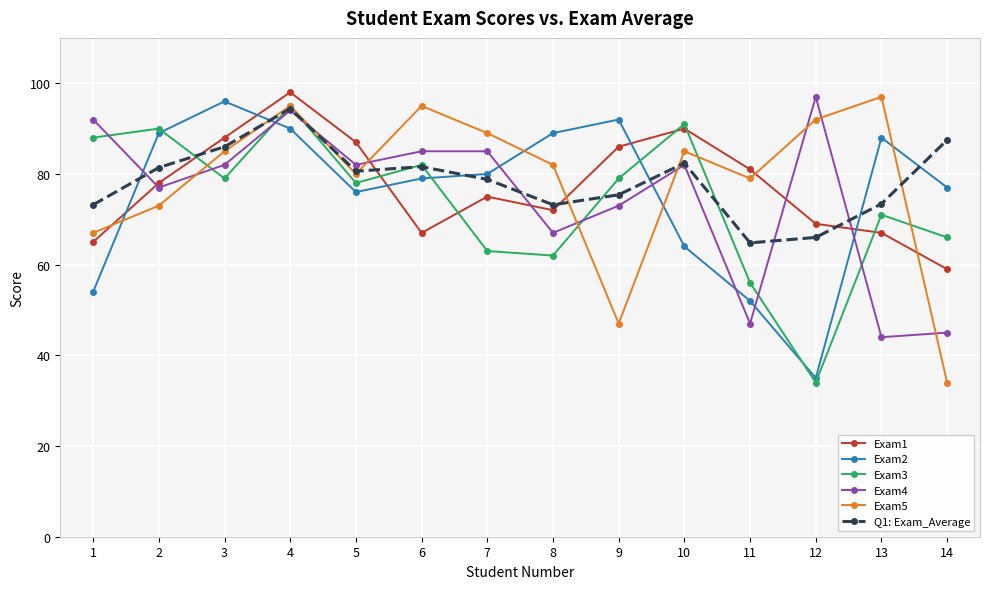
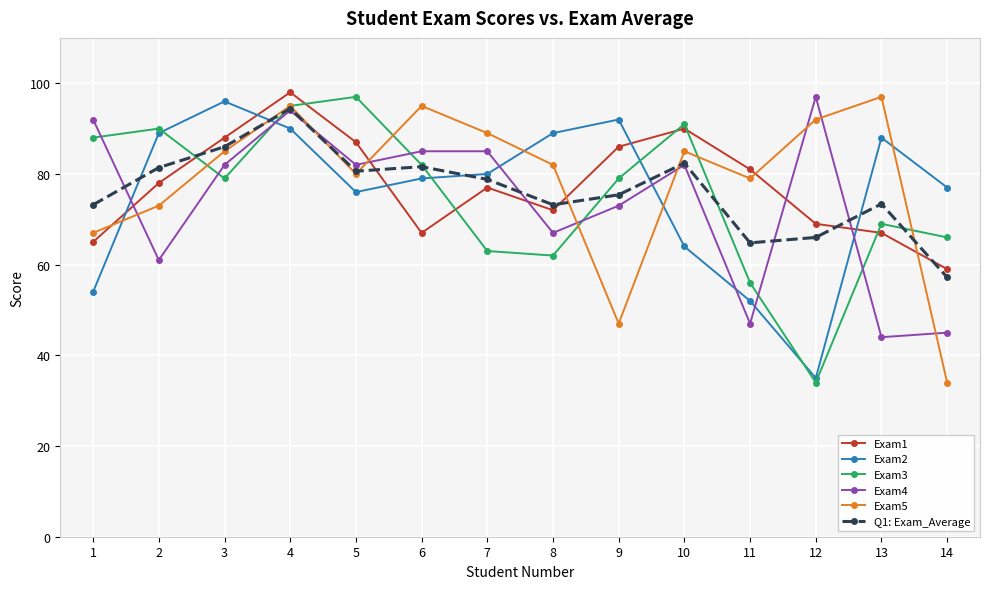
  {
    "Exam1": {
      "1": 65,
      "2": 78,
      "3": 88,
      "4": 98,
      "5": 87,
      "6": 67,
-     "7": 75,
+     "7": 77,
      "8": 72,
      "9": 86,
      "10": 90,
      "11": 81,
      "12": 69,
      "13": 67,
      "14": 59
    },
    "Exam2": {
      "1": 54,
      "2": 89,
      "3": 96,
      "4": 90,
      "5": 76,
      "6": 79,
      "7": 80,
      "8": 89,
      "9": 92,
      "10": 64,
      "11": 52,
      "12": 35,
      "13": 88,
      "14": 77
    },
    "Exam3": {
      "1": 88,
      "2": 90,
      "3": 79,
-     "5": 78,
+     "5": 97,
      "7": 63,
      "8": 62,
      "9": 79,
      "10": 91,
      "11": 56,
      "12": 34,
-     "13": 71,
+     "13": 69,
      "14": 66
    },
    "Exam4": {
      "1": 92,
-     "2": 77,
+     "2": 61,
      "3": 82,
      "5": 82,
      "6": 85,
      "7": 85,
      "8": 67,
      "9": 73,
      "11": 47,
      "12": 97,
      "13": 44,
      "14": 45
    },
    "Exam5": {
      "1": 67,
      "2": 73,
      "3": 85,
      "5": 80,
      "6": 95,
      "7": 89,
      "8": 82,
      "9": 47,
      "10": 85,
      "11": 79,
      "12": 92,
      "13": 97,
      "14": 34
    },
    "Q1: Exam_Average": {
      "1": 73,
      "2": 81,
      "3": 86,
      "5": 81,
      "7": 79,
      "8": 73,
      "9": 75,
      "11": 65,
      "12": 66,
      "13": 73,
-     "14": 88
+     "14": 57
    }
  }
